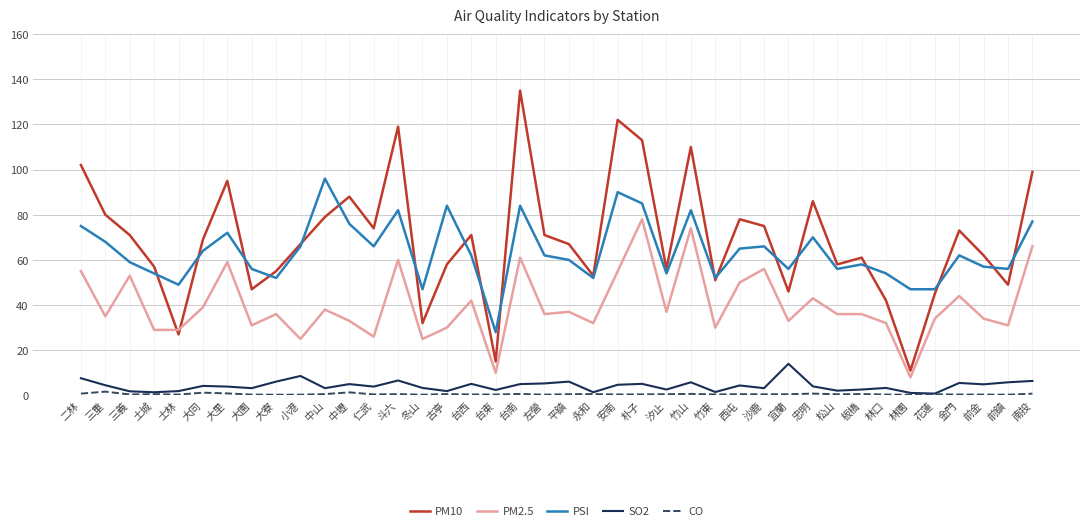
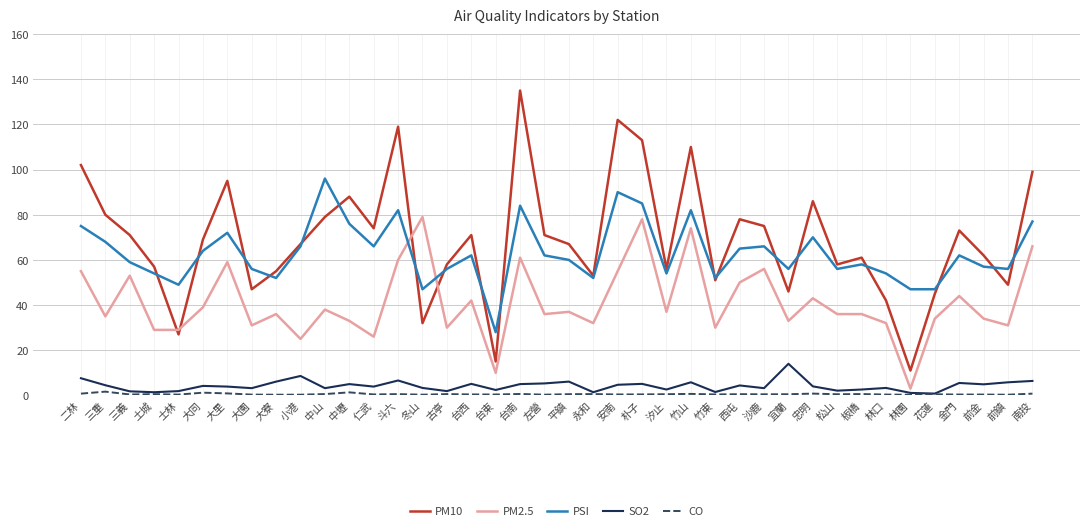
  {
    "PM10": {
      "二林": 102,
      "三重": 80,
      "三義": 71,
      "土城": 57,
      "士林": 27,
      "大同": 69,
      "大里": 95,
      "大園": 47,
      "大寮": 55,
      "中山": 79,
      "中壢": 88,
      "仁武": 74,
      "斗六": 119,
      "冬山": 32,
      "古亭": 58,
      "台西": 71,
      "台東": 15,
      "台南": 135,
      "左營": 71,
      "平鎮": 67,
      "安南": 122,
      "朴子": 113,
      "汐止": 56,
      "竹山": 110,
      "西屯": 78,
      "沙鹿": 75,
      "宜蘭": 46,
      "忠明": 86,
      "松山": 58,
      "板橋": 61,
      "林口": 42,
      "林園": 11,
      "花蓮": 45,
      "金門": 73,
      "前金": 62,
      "前鎮": 49,
      "南投": 99
    },
    "PM2.5": {
      "二林": 55,
      "三重": 35,
      "三義": 53,
      "土城": 29,
      "士林": 29,
      "大同": 39,
      "大里": 59,
      "大園": 31,
      "大寮": 36,
      "小港": 25,
      "中山": 38,
      "中壢": 33,
      "仁武": 26,
      "斗六": 60,
-     "冬山": 25,
+     "冬山": 79,
      "古亭": 30,
      "台西": 42,
      "台東": 10,
      "台南": 61,
      "左營": 36,
      "平鎮": 37,
      "永和": 32,
      "安南": 55,
      "朴子": 78,
      "汐止": 37,
      "竹山": 74,
      "竹東": 30,
      "西屯": 50,
      "沙鹿": 56,
      "宜蘭": 33,
      "忠明": 43,
      "松山": 36,
      "板橋": 36,
      "林口": 32,
-     "林園": 8,
+     "林園": 3,
      "花蓮": 34,
      "金門": 44,
      "前金": 34,
      "前鎮": 31,
      "南投": 66
    },
    "PSI": {
      "二林": 75,
      "三重": 68,
      "三義": 59,
      "土城": 54,
      "士林": 49,
      "大同": 64,
      "大里": 72,
      "大園": 56,
      "大寮": 52,
      "中山": 96,
      "中壢": 76,
      "仁武": 66,
      "斗六": 82,
      "冬山": 47,
-     "古亭": 84,
+     "古亭": 56,
      "台西": 62,
      "台東": 28,
      "台南": 84,
      "左營": 62,
      "平鎮": 60,
      "安南": 90,
      "朴子": 85,
      "汐止": 54,
      "竹山": 82,
      "西屯": 65,
      "沙鹿": 66,
      "宜蘭": 56,
      "忠明": 70,
      "松山": 56,
      "板橋": 58,
      "林口": 54,
      "林園": 47,
      "花蓮": 47,
      "金門": 62,
      "前金": 57,
      "前鎮": 56,
      "南投": 77
    }
  }
